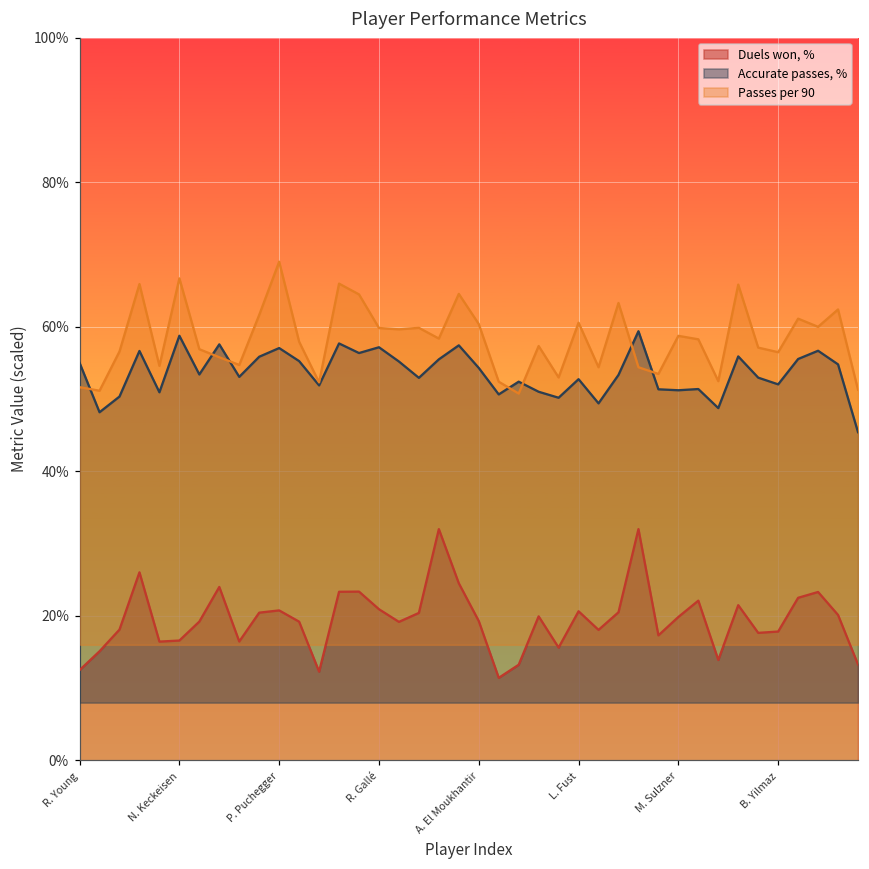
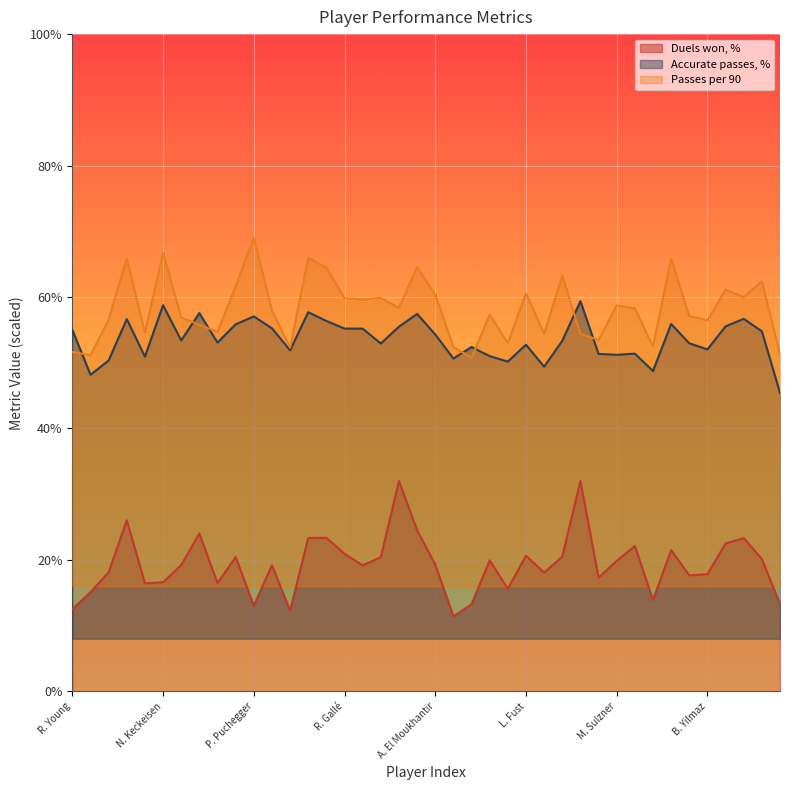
  {
    "Duels won, %": {
      "R. Young": "12%",
      "N. Keckeisen": "17%",
-     "P. Puchegger": "21%",
+     "P. Puchegger": "13%",
      "R. Gallé": "21%",
      "A. El Moukhantir": "19%",
      "L. Fust": "21%",
      "M. Sulzner": "20%",
      "B. Yilmaz": "18%"
    },
    "Accurate passes, %": {
      "R. Young": "55%",
      "N. Keckeisen": "59%",
      "P. Puchegger": "57%",
-     "R. Gallé": "57%",
+     "R. Gallé": "55%",
      "A. El Moukhantir": "54%",
      "L. Fust": "53%",
      "M. Sulzner": "51%",
      "B. Yilmaz": "52%"
    },
    "Passes per 90": {
      "R. Young": "52%",
      "N. Keckeisen": "67%",
      "P. Puchegger": "69%",
      "R. Gallé": "60%",
      "A. El Moukhantir": "60%",
      "L. Fust": "61%",
      "M. Sulzner": "59%",
      "B. Yilmaz": "56%"
    }
  }
